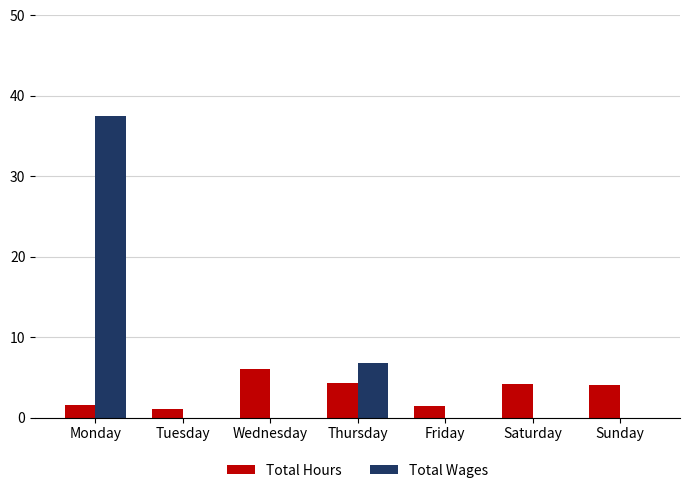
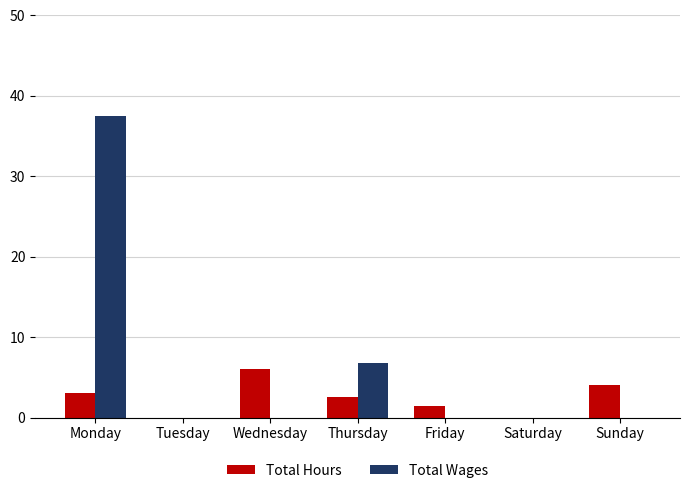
  {
    "Total Hours": {
-     "Monday": 2,
-     "Tuesday": 1,
+     "Monday": 3,
+     "Tuesday": 0,
      "Wednesday": 6,
-     "Thursday": 4,
+     "Thursday": 3,
      "Friday": 1,
-     "Saturday": 4,
+     "Saturday": 0,
      "Sunday": 4
    },
    "Total Wages": {
      "Monday": 38,
      "Tuesday": 0,
      "Wednesday": 0,
      "Thursday": 7,
      "Friday": 0,
      "Saturday": 0,
      "Sunday": 0
    }
  }
